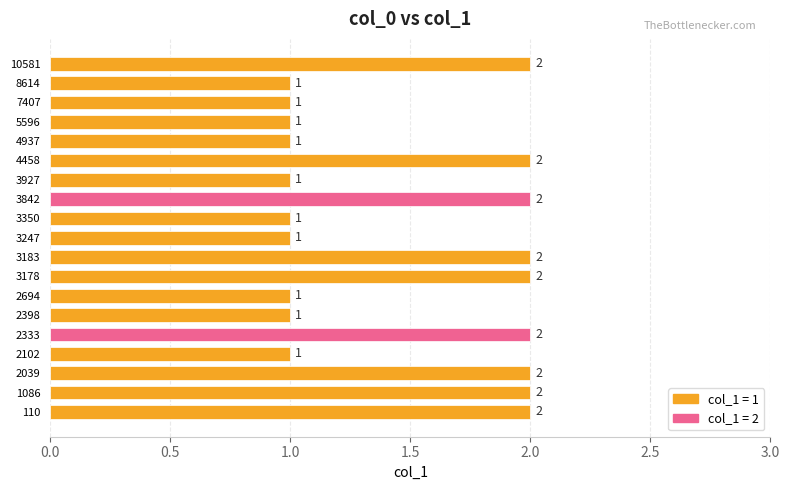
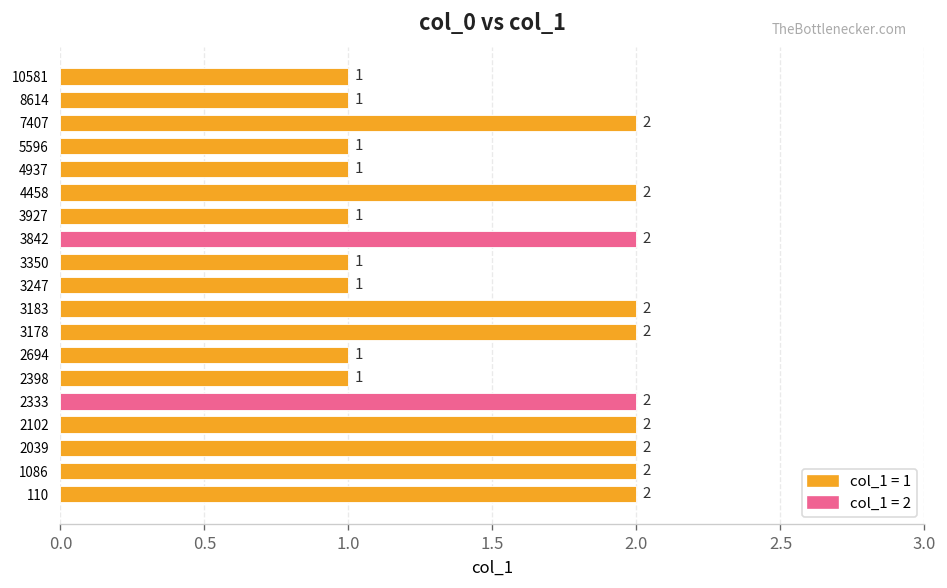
  {
-   "10581": 2,
+   "10581": 1,
    "8614": 1,
-   "7407": 1,
+   "7407": 2,
    "5596": 1,
    "4937": 1,
    "4458": 2,
    "3927": 1,
    "3842": 2,
    "3350": 1,
    "3247": 1,
    "3183": 2,
    "3178": 2,
    "2694": 1,
    "2398": 1,
    "2333": 2,
-   "2102": 1,
+   "2102": 2,
    "2039": 2,
    "1086": 2,
    "110": 2
  }
